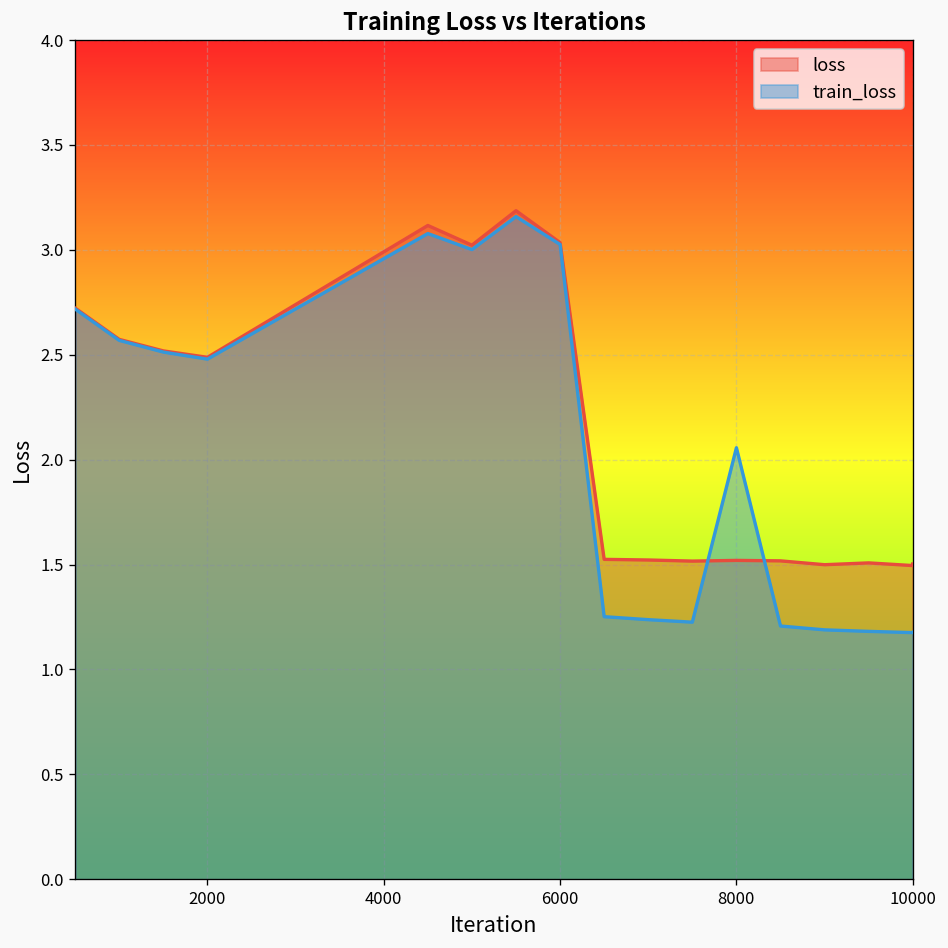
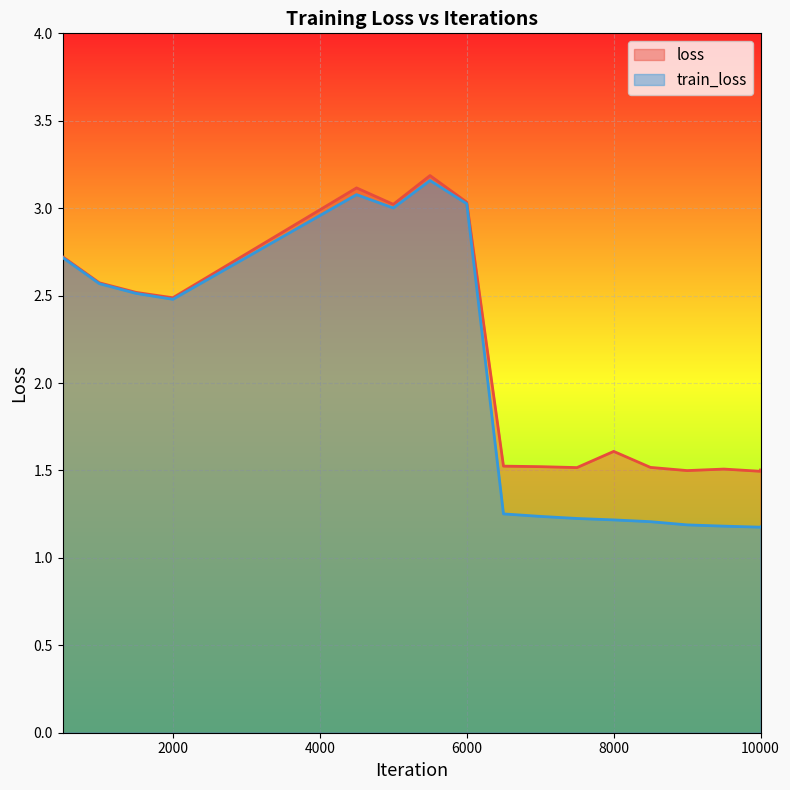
  {
    "loss": {
-     "8000": 1.52,
+     "8000": 1.61,
      "10000": 1.50
    },
    "train_loss": {
-     "8000": 2.06,
+     "8000": 1.22,
      "10000": 1.18
    }
  }
